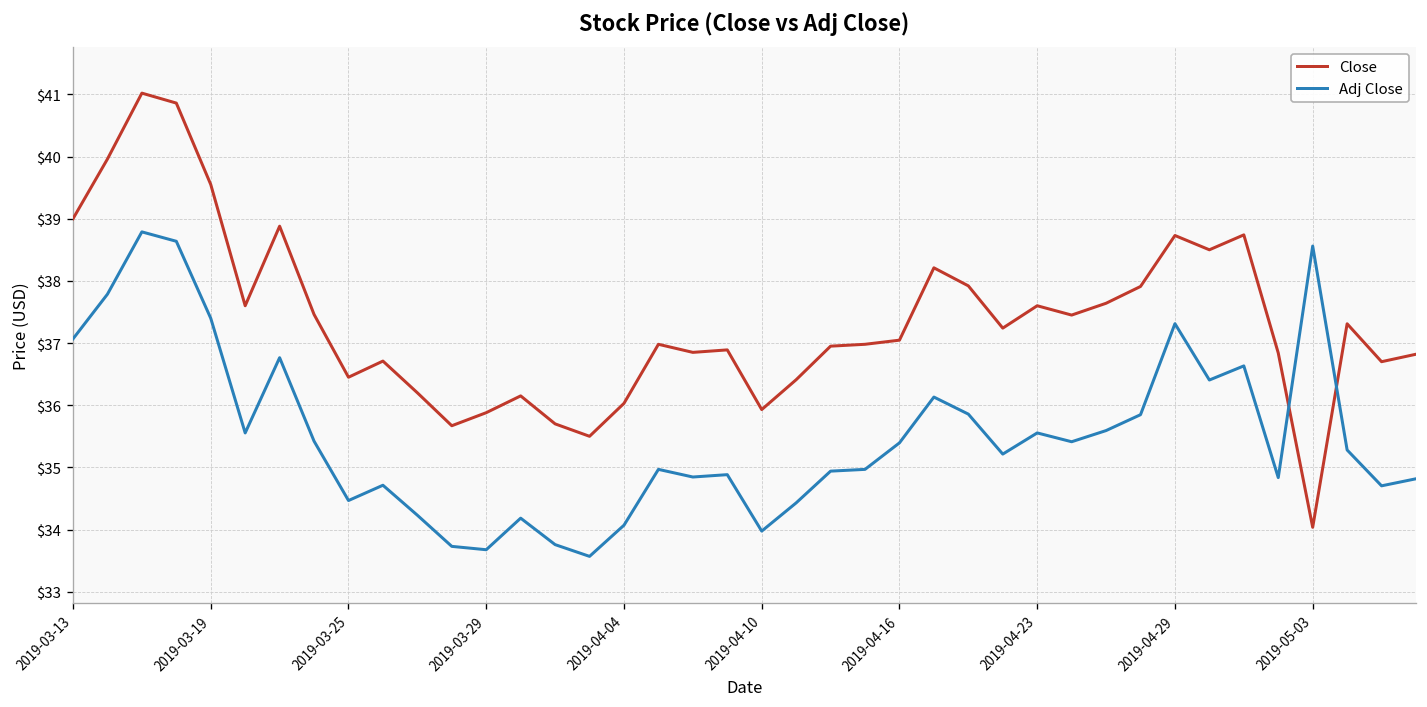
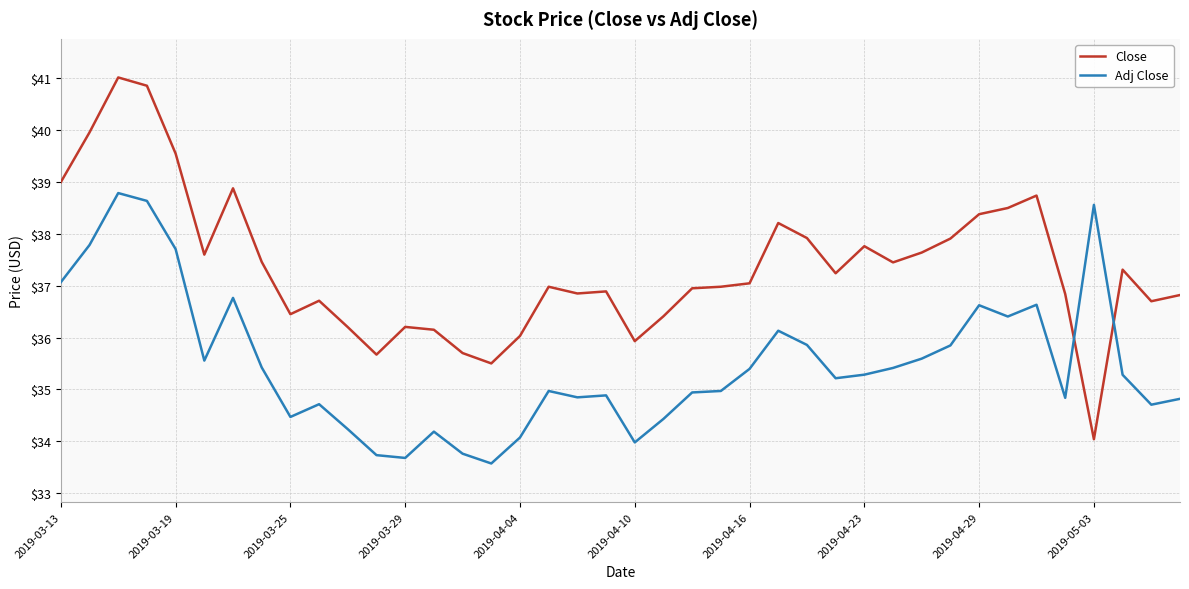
  {
    "Close": {
      "2019-03-13": "$39.0",
      "2019-03-19": "$39.5",
      "2019-03-25": "$36.5",
-     "2019-03-29": "$35.9",
+     "2019-03-29": "$36.2",
      "2019-04-04": "$36.0",
      "2019-04-10": "$35.9",
      "2019-04-16": "$37.0",
-     "2019-04-23": "$37.6",
-     "2019-04-29": "$38.7",
+     "2019-04-23": "$37.8",
+     "2019-04-29": "$38.4",
      "2019-05-03": "$34.0"
    },
    "Adj Close": {
      "2019-03-13": "$37.1",
-     "2019-03-19": "$37.4",
+     "2019-03-19": "$37.7",
      "2019-03-25": "$34.5",
      "2019-03-29": "$33.7",
      "2019-04-04": "$34.1",
      "2019-04-10": "$34.0",
      "2019-04-16": "$35.4",
-     "2019-04-23": "$35.6",
-     "2019-04-29": "$37.3",
+     "2019-04-23": "$35.3",
+     "2019-04-29": "$36.6",
      "2019-05-03": "$38.6"
    }
  }
